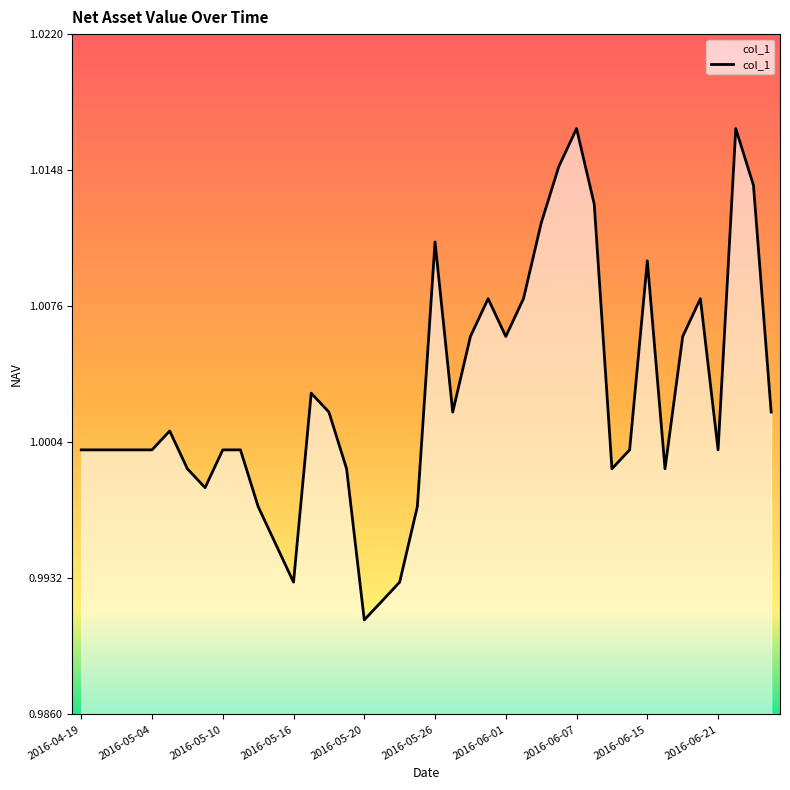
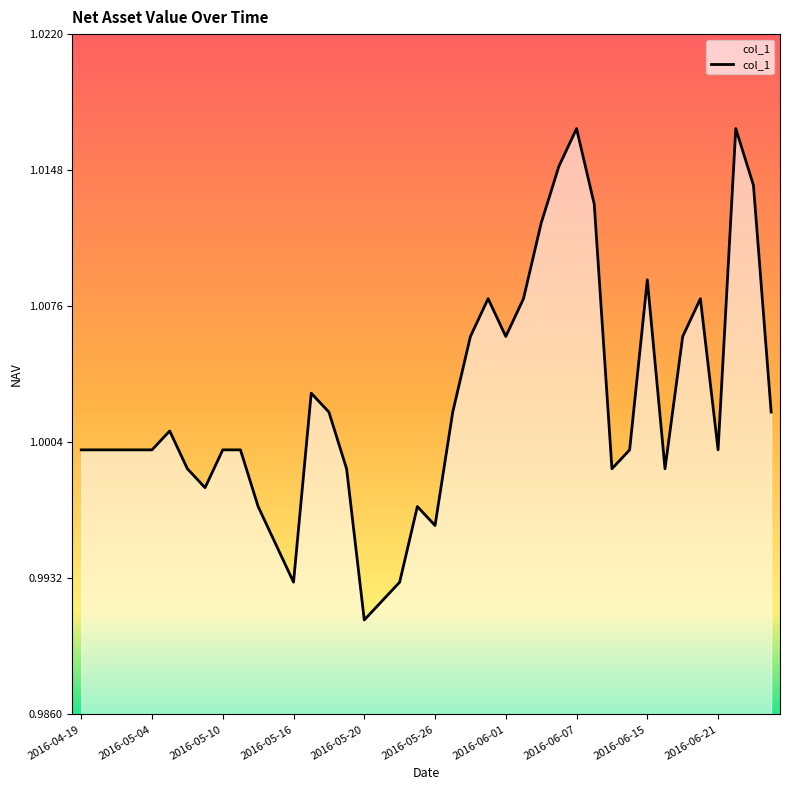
  {
    "2016-04-19": 1.000,
    "2016-05-04": 1.000,
    "2016-05-10": 1.000,
    "2016-05-16": 0.993,
    "2016-05-20": 0.991,
-   "2016-05-26": 1.011,
+   "2016-05-26": 0.996,
    "2016-06-01": 1.006,
    "2016-06-07": 1.017,
-   "2016-06-15": 1.010,
+   "2016-06-15": 1.009,
    "2016-06-21": 1.000
  }
